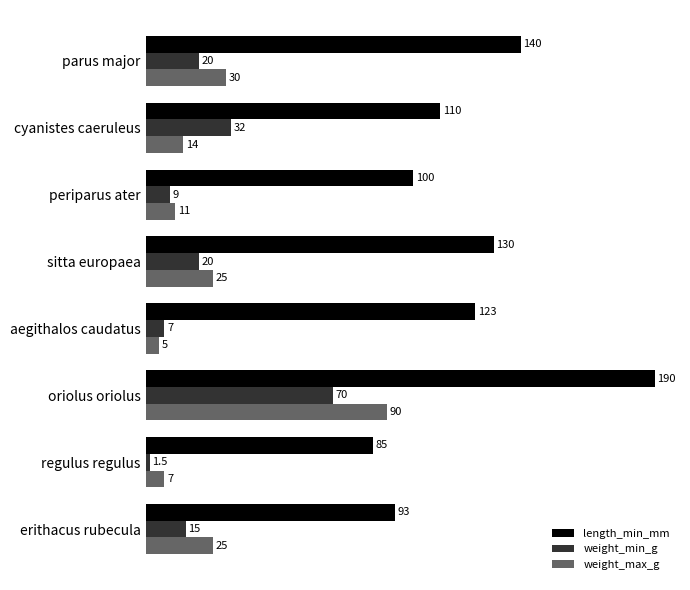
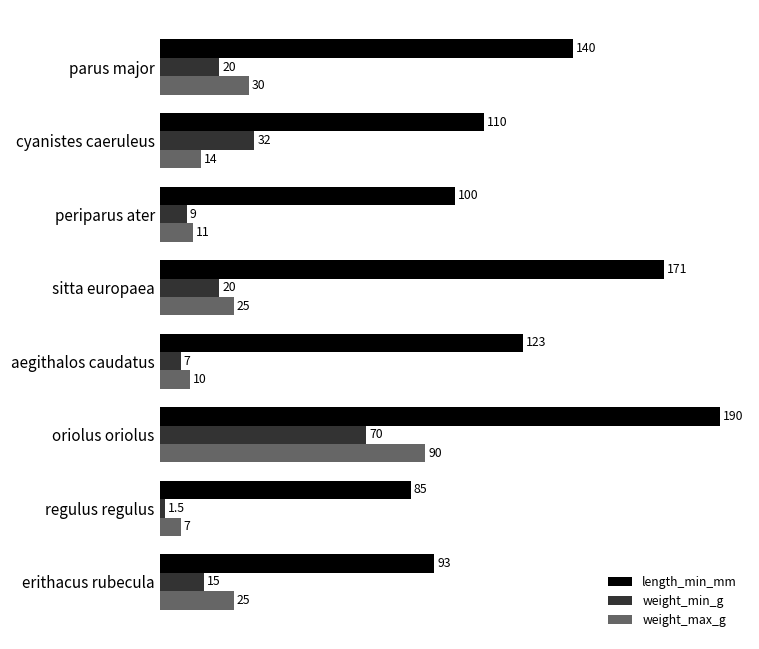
  {
    "length_min_mm": {
      "parus major": 140,
      "cyanistes caeruleus": 110,
      "periparus ater": 100,
-     "sitta europaea": 130,
+     "sitta europaea": 171,
      "aegithalos caudatus": 123,
      "oriolus oriolus": 190,
      "regulus regulus": 85,
      "erithacus rubecula": 93
    },
    "weight_min_g": {
      "parus major": 20,
      "cyanistes caeruleus": 32,
      "periparus ater": 9,
      "sitta europaea": 20,
      "aegithalos caudatus": 7,
      "oriolus oriolus": 70,
      "regulus regulus": 1.5,
      "erithacus rubecula": 15
    },
    "weight_max_g": {
      "parus major": 30,
      "cyanistes caeruleus": 14,
      "periparus ater": 11,
      "sitta europaea": 25,
-     "aegithalos caudatus": 5,
+     "aegithalos caudatus": 10,
      "oriolus oriolus": 90,
      "regulus regulus": 7,
      "erithacus rubecula": 25
    }
  }
